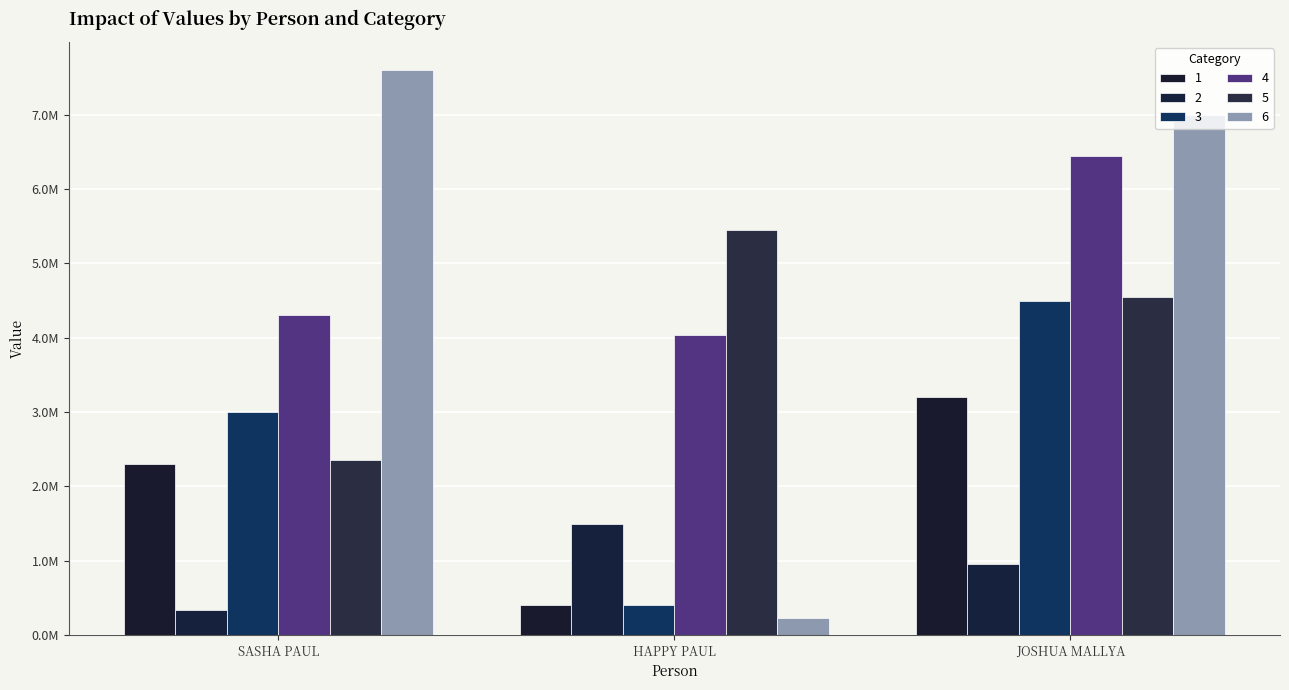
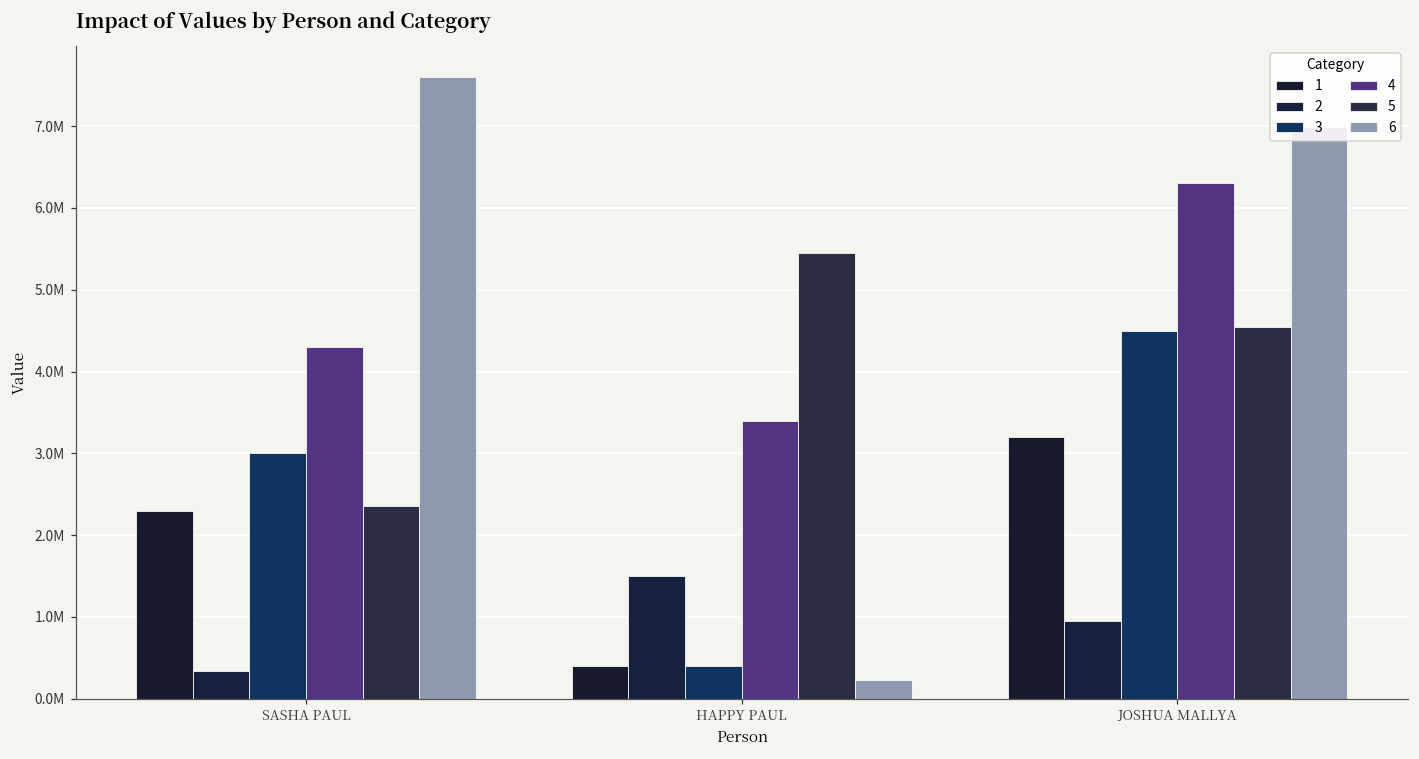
  {
    "4": {
      "SASHA PAUL": 4300000,
-     "HAPPY PAUL": 4000000,
-     "JOSHUA MALLYA": 6400000
+     "HAPPY PAUL": 3400000,
+     "JOSHUA MALLYA": 6300000
    },
    "6": {
      "SASHA PAUL": 7600000,
      "HAPPY PAUL": 200000
    }
  }
